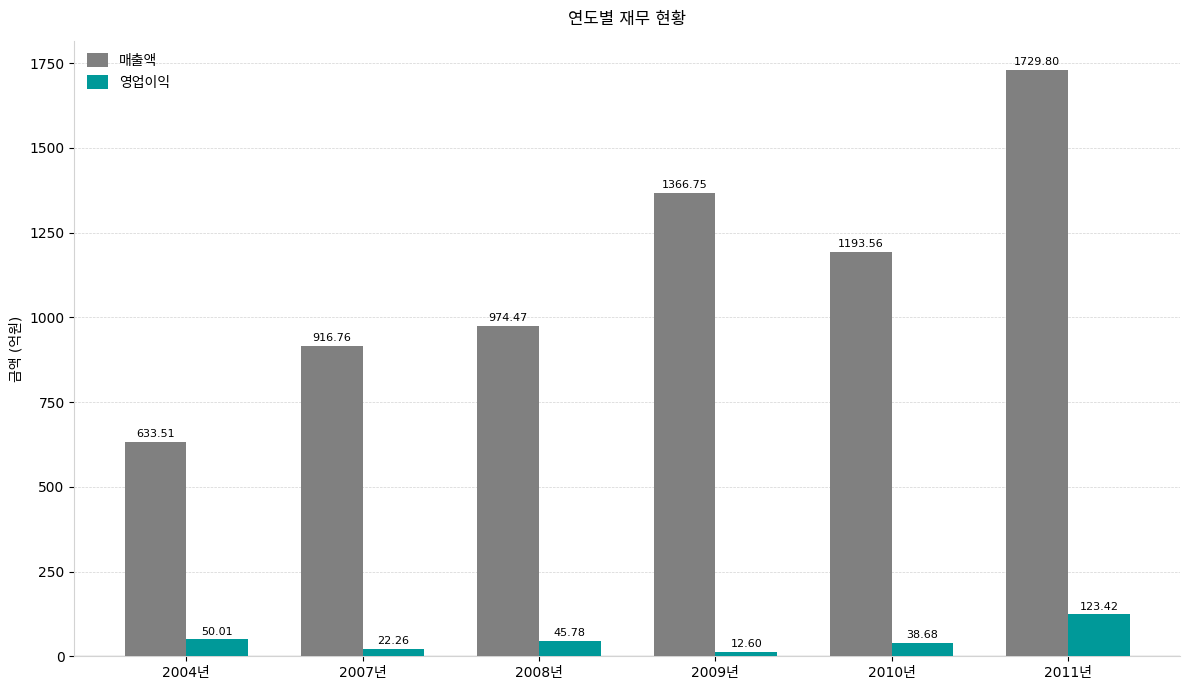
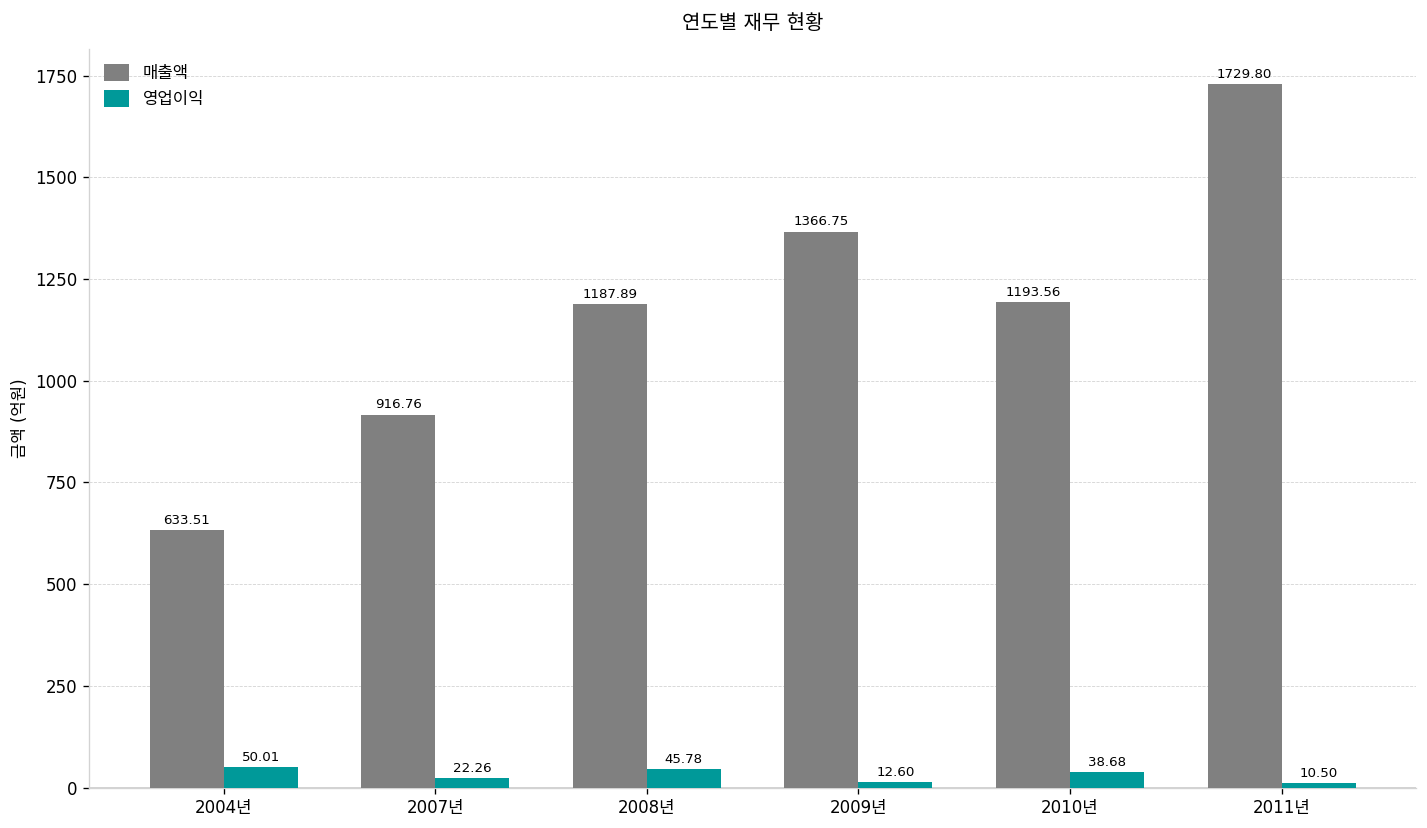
  {
    "매출액": {
      "2004년": 633.51,
      "2007년": 916.76,
-     "2008년": 974.47,
+     "2008년": 1187.89,
      "2009년": 1366.75,
      "2010년": 1193.56,
      "2011년": 1729.80
    },
    "영업이익": {
      "2004년": 50.01,
      "2007년": 22.26,
      "2008년": 45.78,
      "2009년": 12.60,
      "2010년": 38.68,
-     "2011년": 123.42
+     "2011년": 10.50
    }
  }
